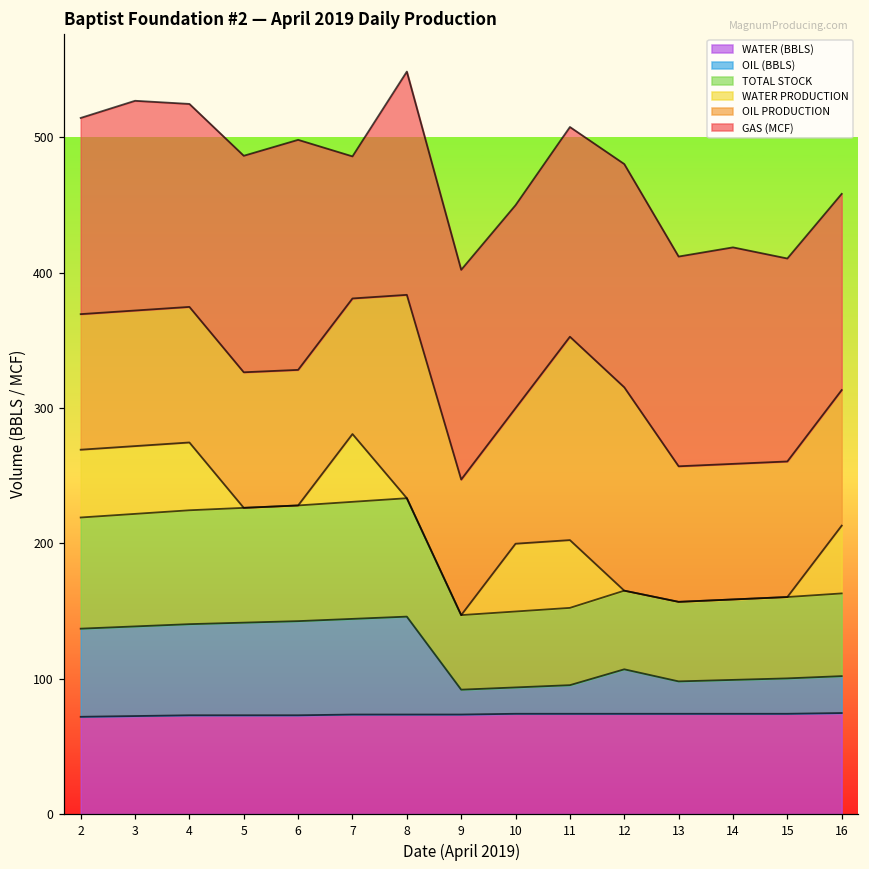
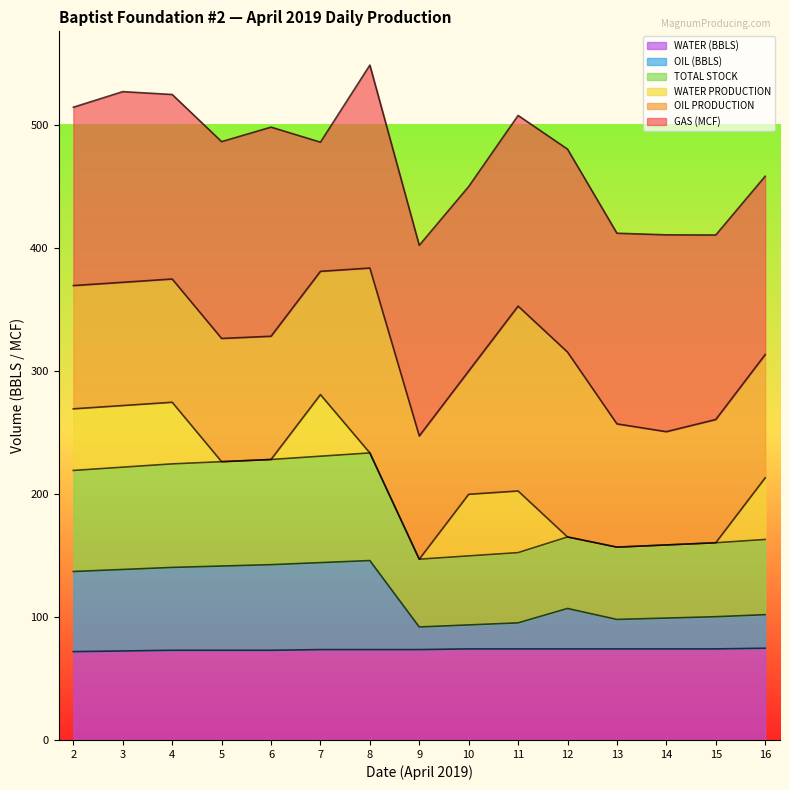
  {
    "WATER (BBLS)": {
      "2": 72,
      "3": 72,
      "4": 73,
      "5": 73,
      "6": 73,
      "7": 73,
      "8": 73,
      "9": 73,
      "10": 74,
      "11": 74,
      "12": 74,
      "13": 74,
      "14": 74,
      "15": 74,
      "16": 75
    },
    "OIL (BBLS)": {
      "2": 65,
      "3": 66,
      "4": 67,
      "5": 68,
      "6": 70,
      "7": 71,
      "8": 72,
      "9": 18,
      "10": 19,
      "11": 21,
      "12": 33,
      "13": 24,
      "14": 25,
      "15": 26,
      "16": 27
    },
    "TOTAL STOCK": {
      "2": 82,
      "3": 83,
      "4": 84,
      "7": 87,
      "10": 56,
      "11": 57,
      "16": 61
    },
    "WATER PRODUCTION": {
      "2": 50,
      "3": 50,
      "4": 50,
      "7": 50,
      "10": 50,
      "11": 50,
      "16": 50
    },
    "OIL PRODUCTION": {
      "2": 100,
      "3": 100,
      "4": 100,
      "5": 100,
      "6": 100,
      "7": 100,
      "8": 150,
      "9": 100,
      "10": 100,
      "11": 150,
      "12": 150,
      "13": 100,
-     "14": 100,
+     "14": 92,
      "15": 100,
      "16": 100
    },
    "GAS (MCF)": {
      "2": 145,
      "3": 155,
      "4": 150,
      "5": 160,
      "6": 170,
      "7": 105,
      "8": 165,
      "9": 155,
      "10": 150,
      "11": 155,
      "12": 165,
      "13": 155,
      "14": 160,
      "15": 150,
      "16": 145
    }
  }
